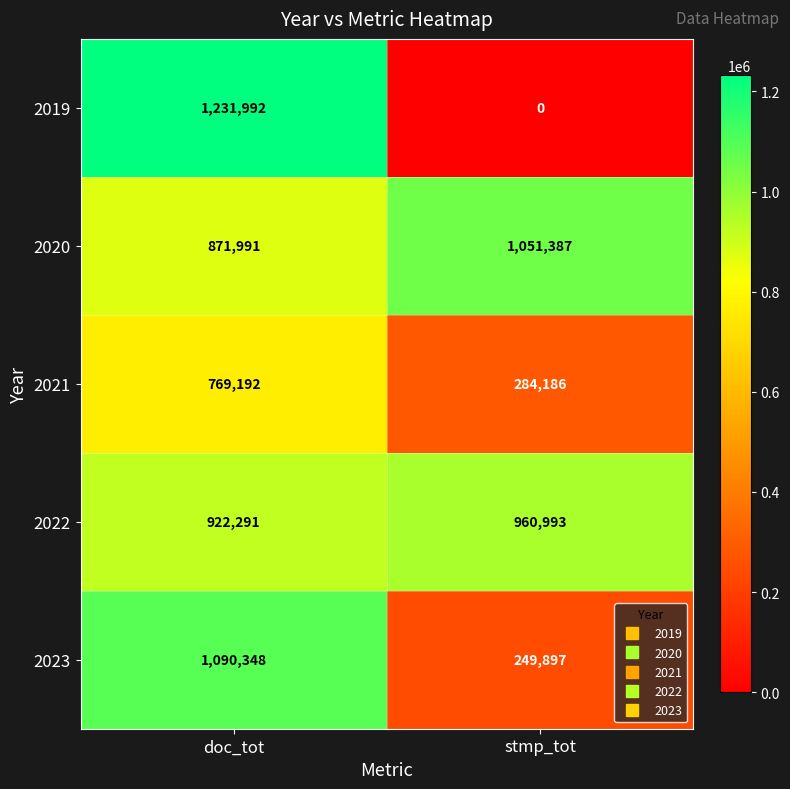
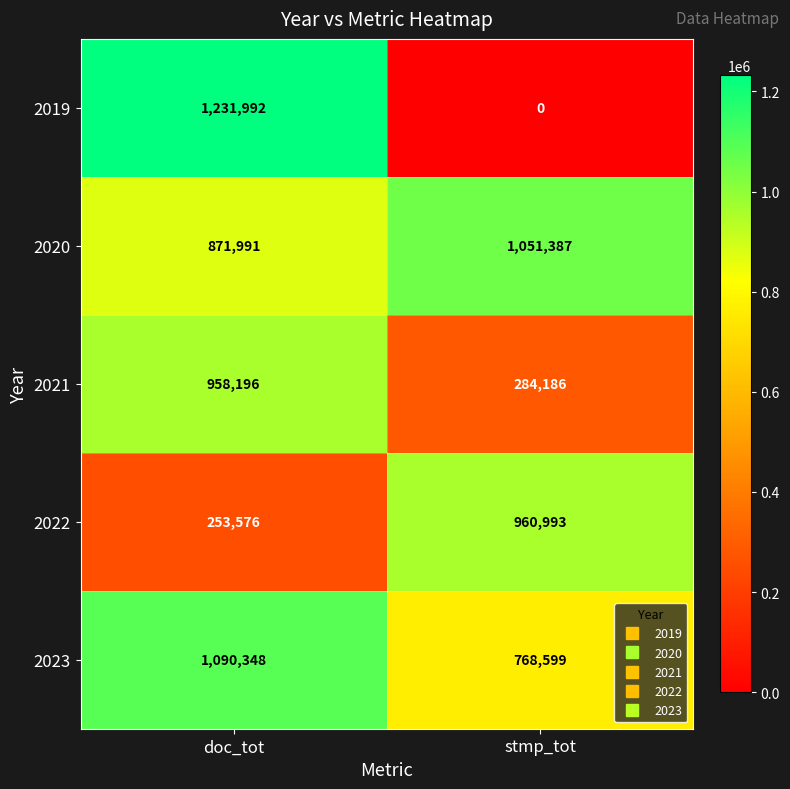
  {
    "2019": {
      "doc_tot": "1,231,992",
      "stmp_tot": "0"
    },
    "2020": {
      "doc_tot": "871,991",
      "stmp_tot": "1,051,387"
    },
    "2021": {
-     "doc_tot": "769,192",
+     "doc_tot": "958,196",
      "stmp_tot": "284,186"
    },
    "2022": {
-     "doc_tot": "922,291",
+     "doc_tot": "253,576",
      "stmp_tot": "960,993"
    },
    "2023": {
      "doc_tot": "1,090,348",
-     "stmp_tot": "249,897"
+     "stmp_tot": "768,599"
    }
  }
